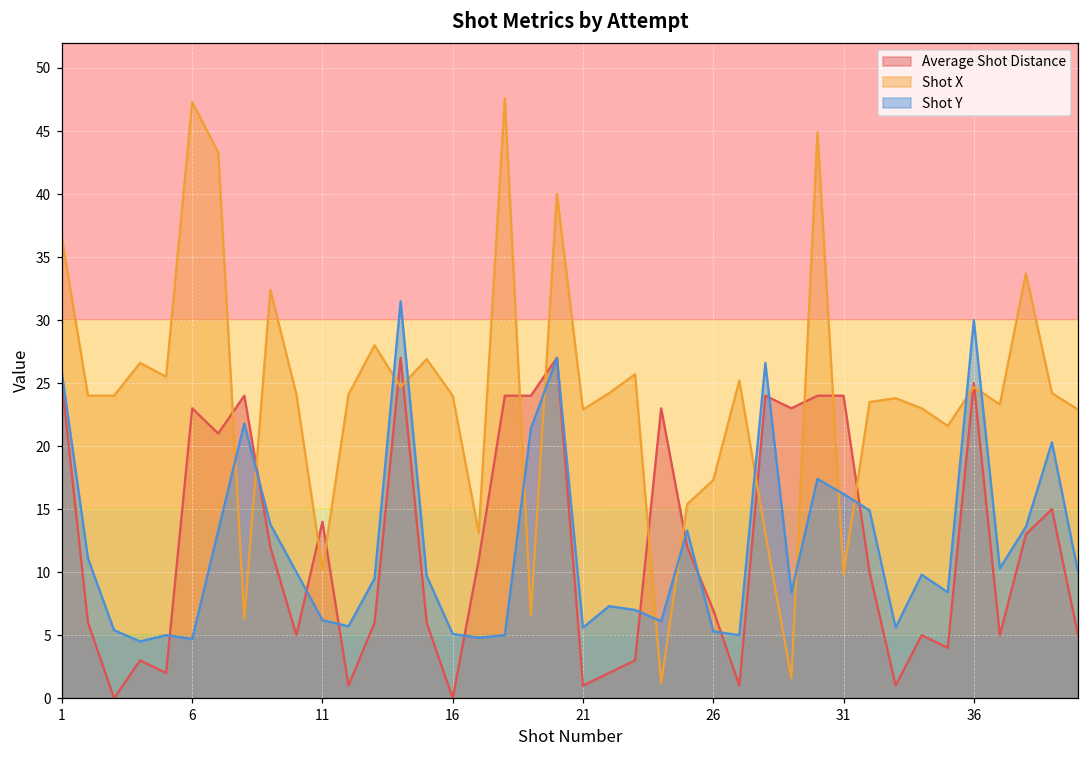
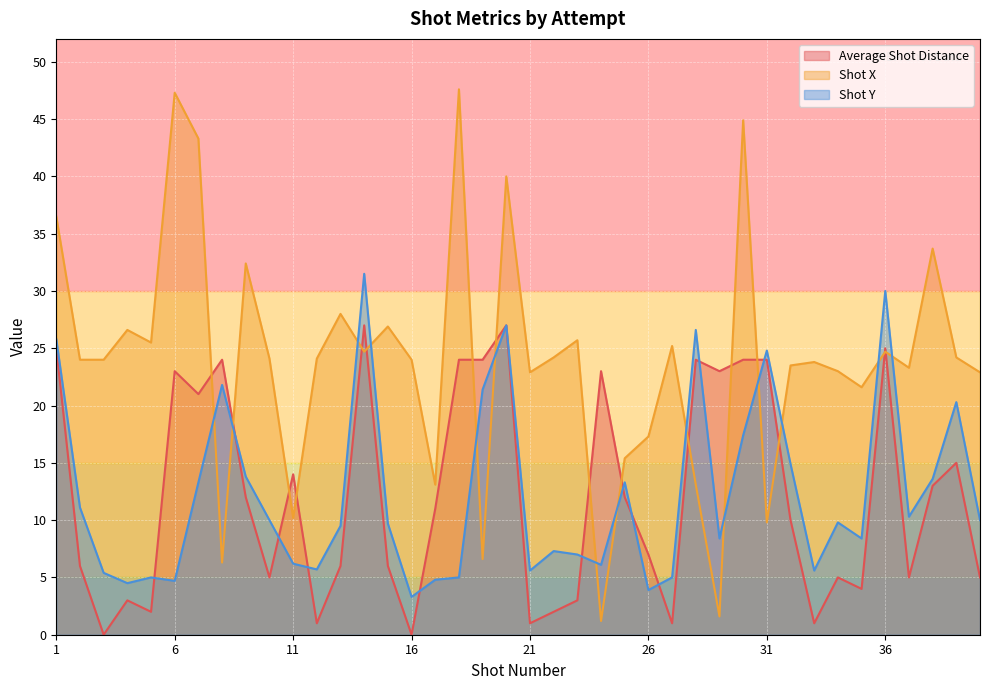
  {
    "Shot Y": {
      "1": 25.8,
      "6": 4.7,
      "11": 6.2,
-     "16": 5.1,
+     "16": 3.3,
      "21": 5.6,
-     "26": 5.3,
-     "31": 16.2,
+     "26": 3.9,
+     "31": 24.8,
      "36": 30.0
    }
  }
